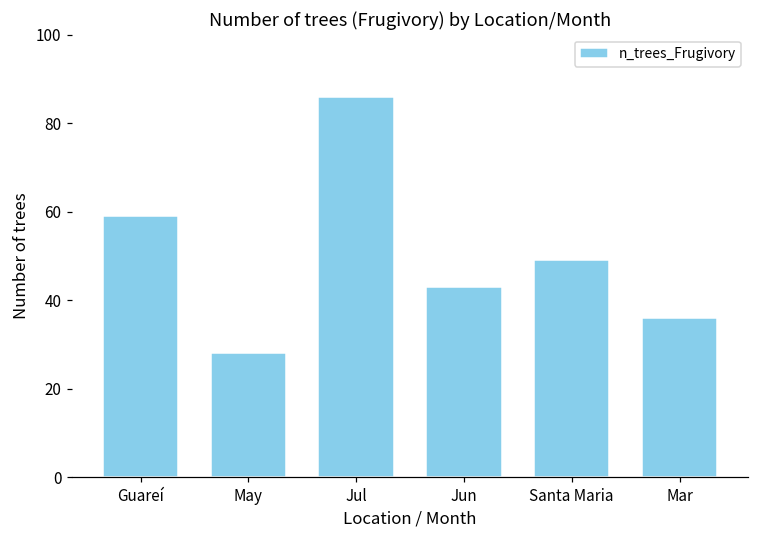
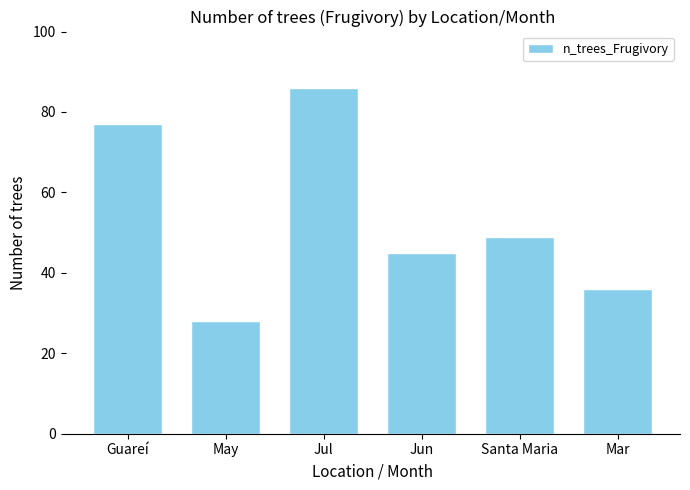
  {
-   "Guareí": 59,
+   "Guareí": 77,
    "May": 28,
    "Jul": 86,
-   "Jun": 43,
+   "Jun": 45,
    "Santa Maria": 49,
    "Mar": 36
  }
